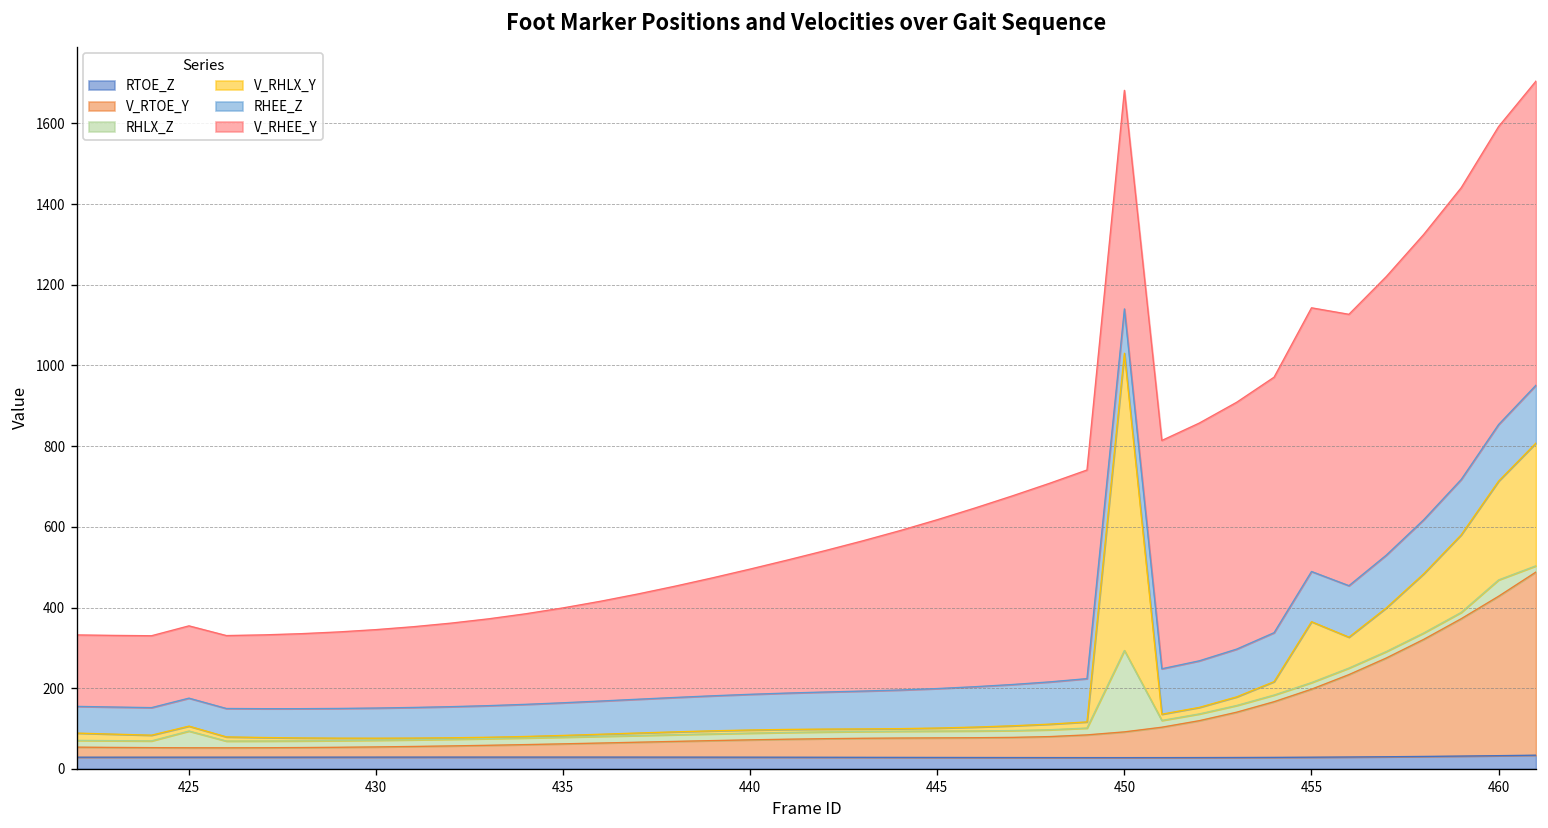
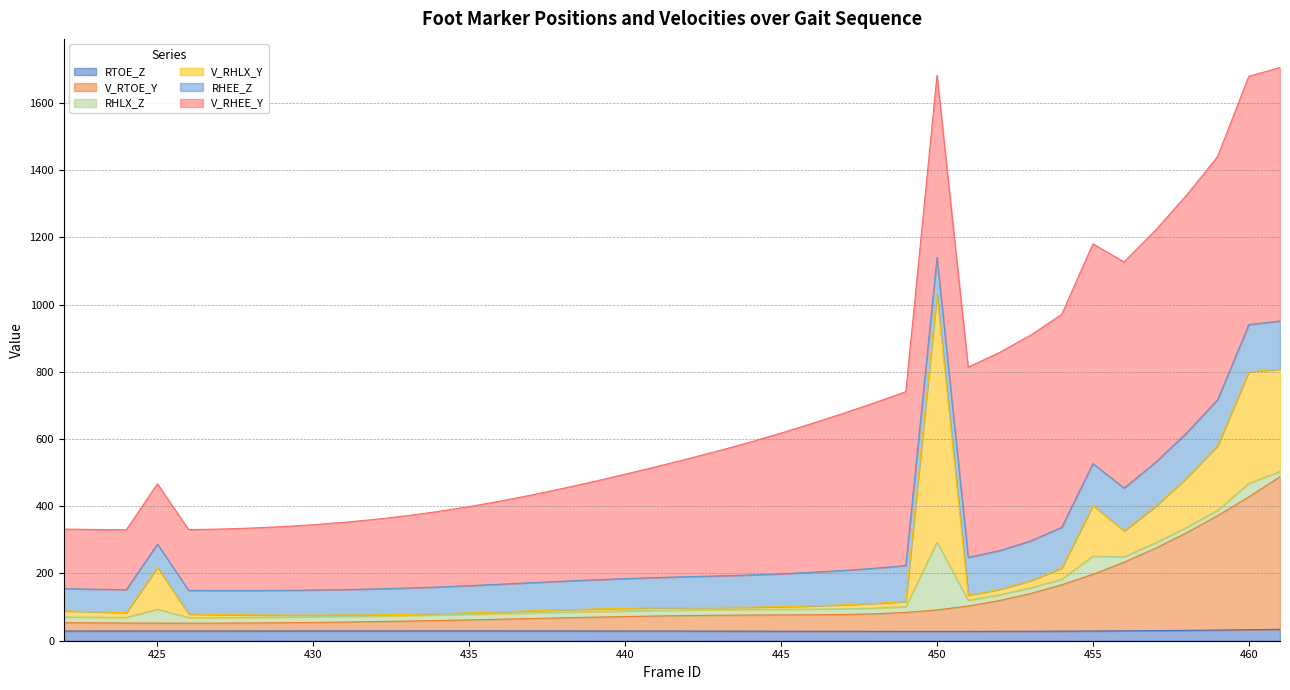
  {
    "RHLX_Z": {
      "425": 40,
      "440": 20,
      "450": 200,
-     "455": 20,
+     "455": 50,
      "460": 40
    },
    "V_RHLX_Y": {
-     "425": 10,
+     "425": 120,
      "440": 10,
      "450": 740,
      "455": 150,
-     "460": 240
+     "460": 330
    }
  }
